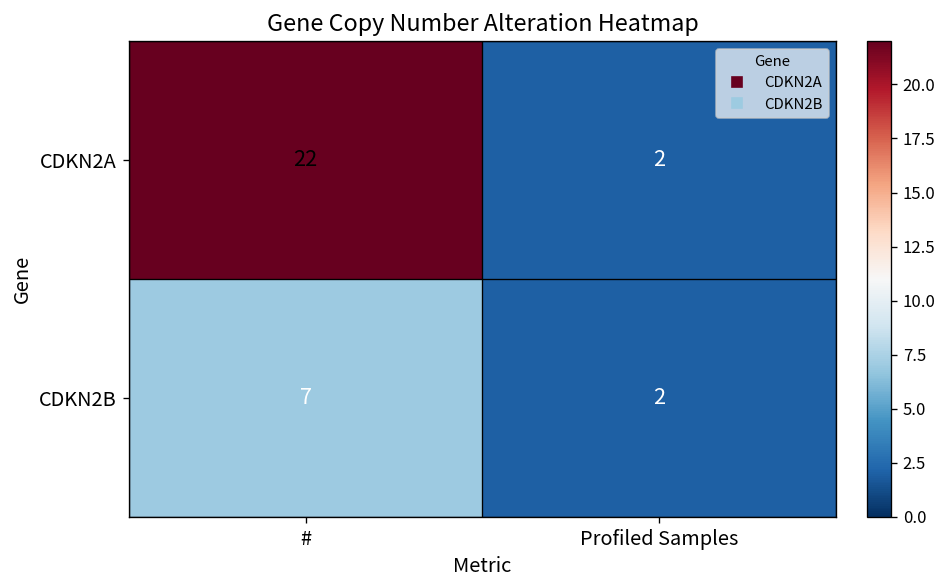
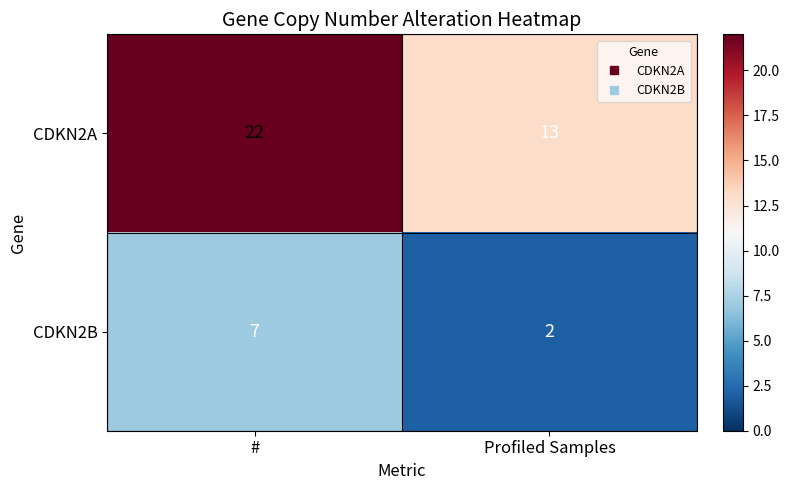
  {
    "CDKN2A": {
      "#": 22,
-     "Profiled Samples": 2
+     "Profiled Samples": 13
    },
    "CDKN2B": {
      "#": 7,
      "Profiled Samples": 2
    }
  }
